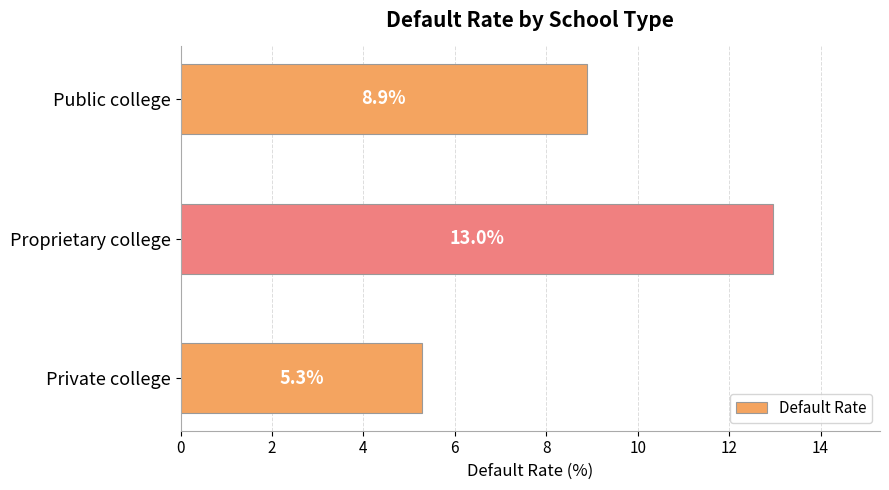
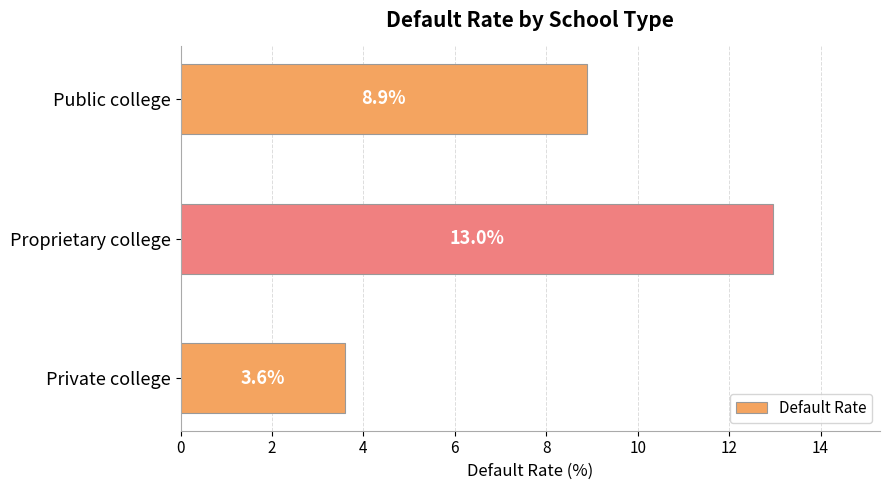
  {
    "Public college": "8.9%",
    "Proprietary college": "13.0%",
-   "Private college": "5.3%"
+   "Private college": "3.6%"
  }
